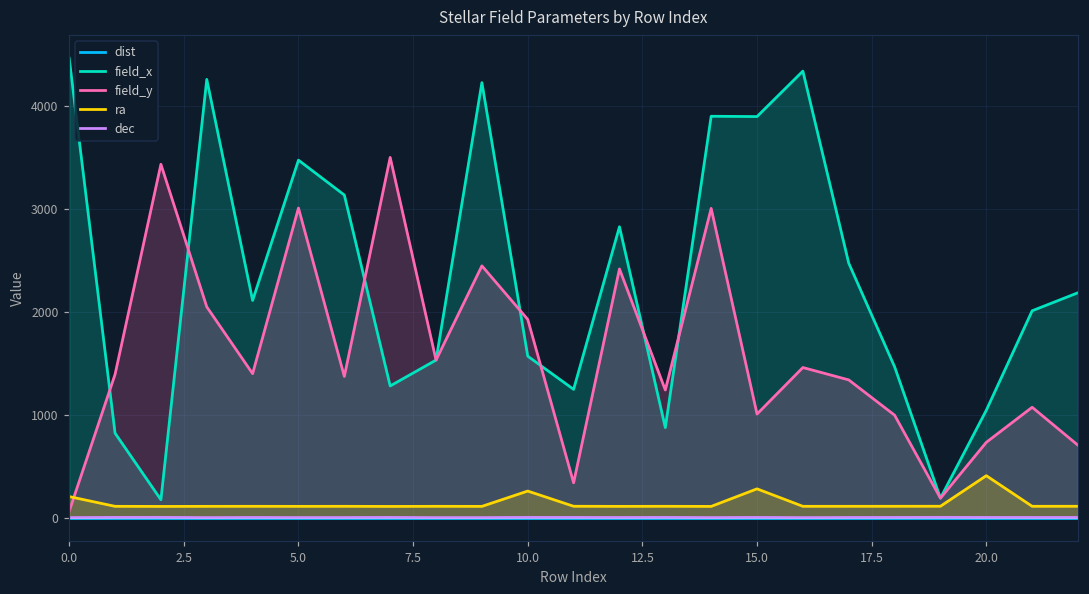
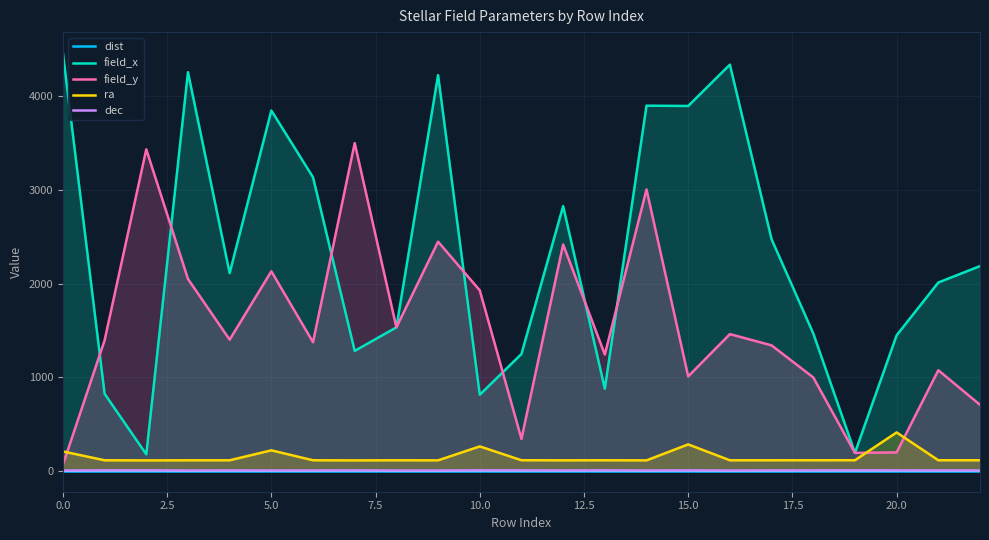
  {
    "field_x": {
      "0.0": 4500,
-     "5.0": 3500,
-     "10.0": 1600,
+     "5.0": 3800,
+     "10.0": 800,
      "15.0": 3900,
-     "20.0": 1000
+     "20.0": 1400
    },
    "field_y": {
      "0.0": 100,
-     "5.0": 3000,
+     "5.0": 2100,
      "10.0": 1900,
      "15.0": 1000,
-     "20.0": 700
+     "20.0": 200
    },
    "ra": {
      "0.0": 200,
-     "5.0": 100,
+     "5.0": 200,
      "10.0": 300,
      "15.0": 300,
      "20.0": 400
    }
  }
